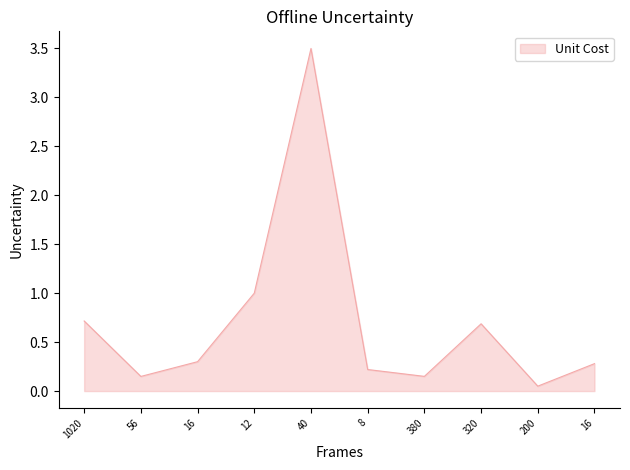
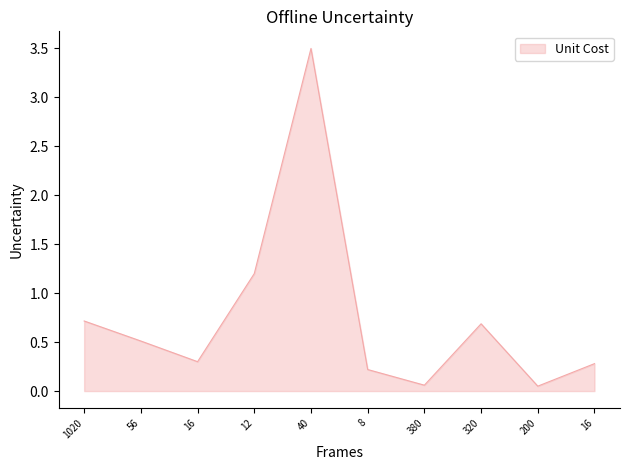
  {
    "1020": 0.7,
-   "56": 0.1,
-   "12": 1.0,
+   "56": 0.5,
+   "12": 1.2,
    "40": 3.5,
    "8": 0.2,
-   "380": 0.2,
+   "380": 0.1,
    "320": 0.7,
    "200": 0.1
  }
